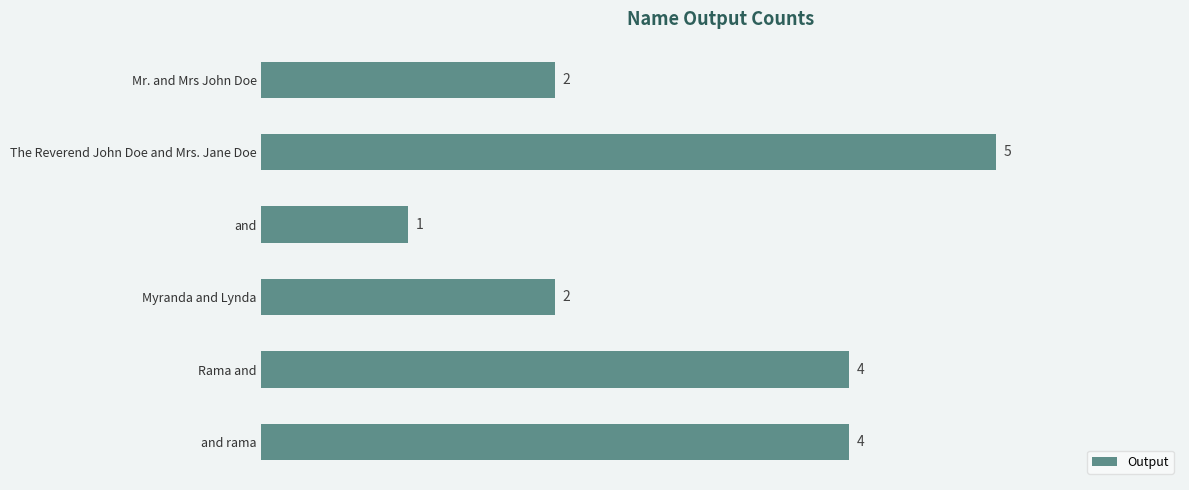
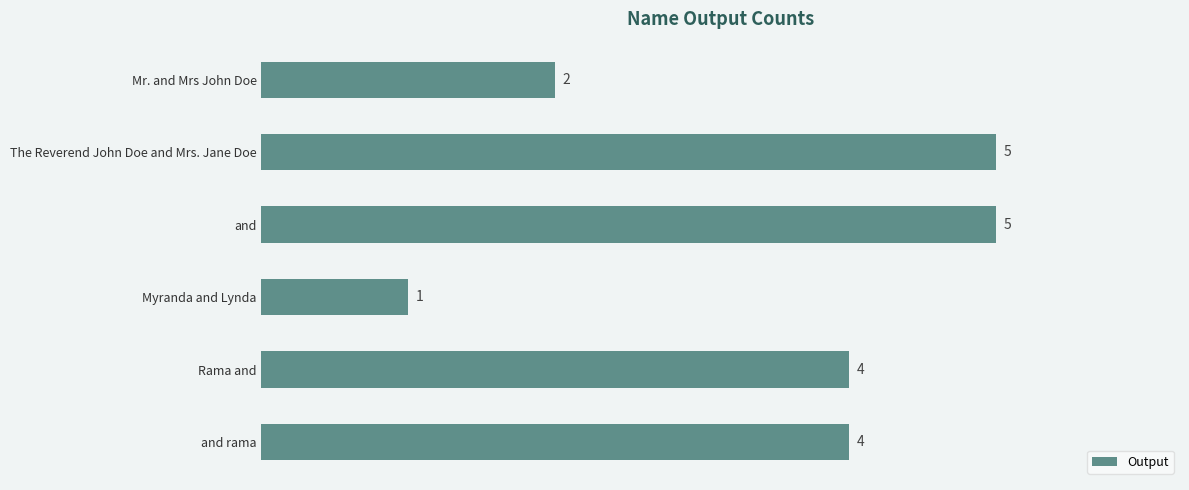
  {
    "Mr. and Mrs John Doe": 2,
    "The Reverend John Doe and Mrs. Jane Doe": 5,
-   "and": 1,
-   "Myranda and Lynda": 2,
+   "and": 5,
+   "Myranda and Lynda": 1,
    "Rama and": 4,
    "and rama": 4
  }
